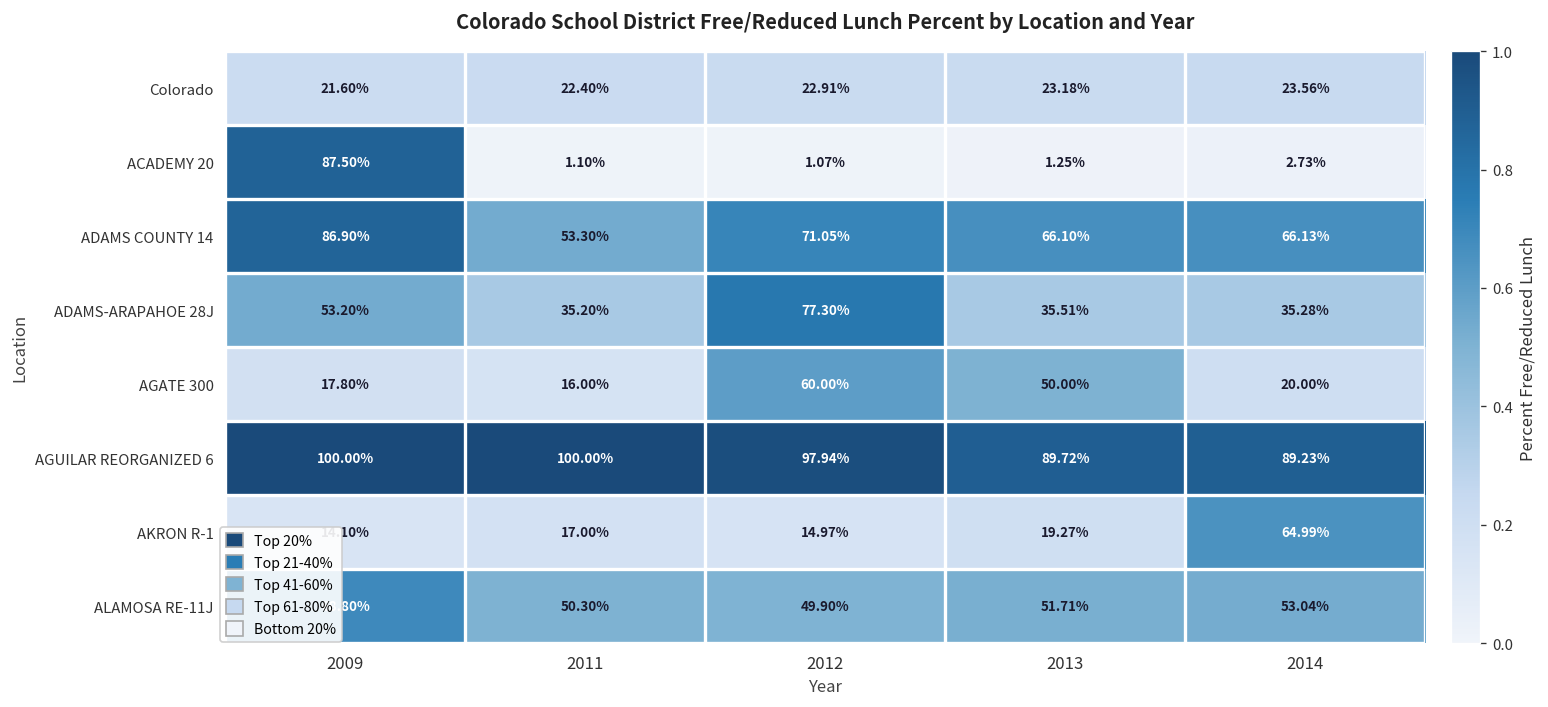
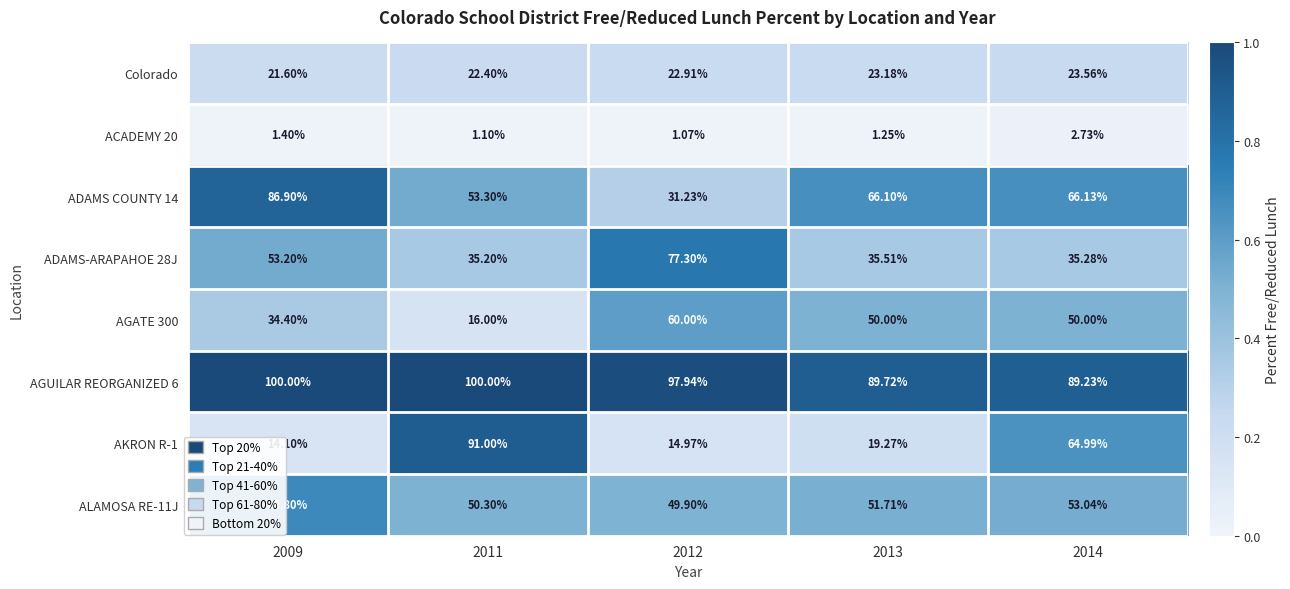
  {
    "Colorado": {
      "2009": "21.60%",
      "2011": "22.40%",
      "2012": "22.91%",
      "2013": "23.18%",
      "2014": "23.56%"
    },
    "ACADEMY 20": {
-     "2009": "87.50%",
+     "2009": "1.40%",
      "2011": "1.10%",
      "2012": "1.07%",
      "2013": "1.25%",
      "2014": "2.73%"
    },
    "ADAMS COUNTY 14": {
      "2009": "86.90%",
      "2011": "53.30%",
-     "2012": "71.05%",
+     "2012": "31.23%",
      "2013": "66.10%",
      "2014": "66.13%"
    },
    "ADAMS-ARAPAHOE 28J": {
      "2009": "53.20%",
      "2011": "35.20%",
      "2012": "77.30%",
      "2013": "35.51%",
      "2014": "35.28%"
    },
    "AGATE 300": {
-     "2009": "17.80%",
+     "2009": "34.40%",
      "2011": "16.00%",
      "2012": "60.00%",
      "2013": "50.00%",
-     "2014": "20.00%"
+     "2014": "50.00%"
    },
    "AGUILAR REORGANIZED 6": {
      "2009": "100.00%",
      "2011": "100.00%",
      "2012": "97.94%",
      "2013": "89.72%",
      "2014": "89.23%"
    },
    "AKRON R-1": {
-     "2011": "17.00%",
+     "2011": "91.00%",
      "2012": "14.97%",
      "2013": "19.27%",
      "2014": "64.99%"
    },
    "ALAMOSA RE-11J": {
      "2011": "50.30%",
      "2012": "49.90%",
      "2013": "51.71%",
      "2014": "53.04%"
    }
  }
